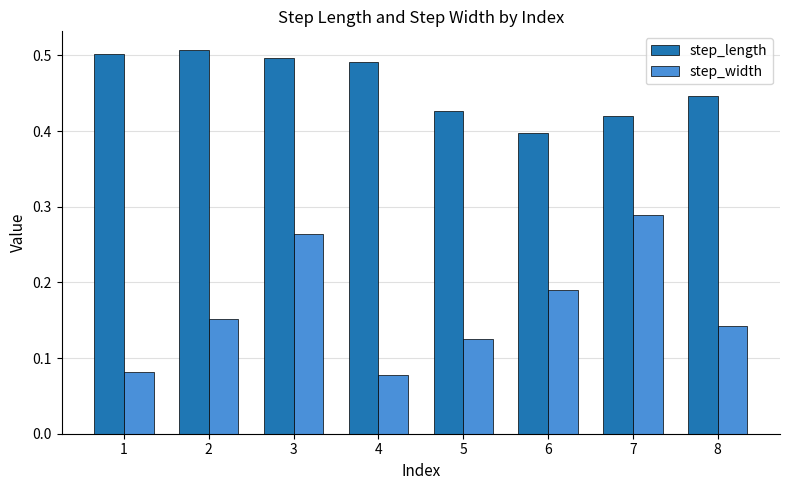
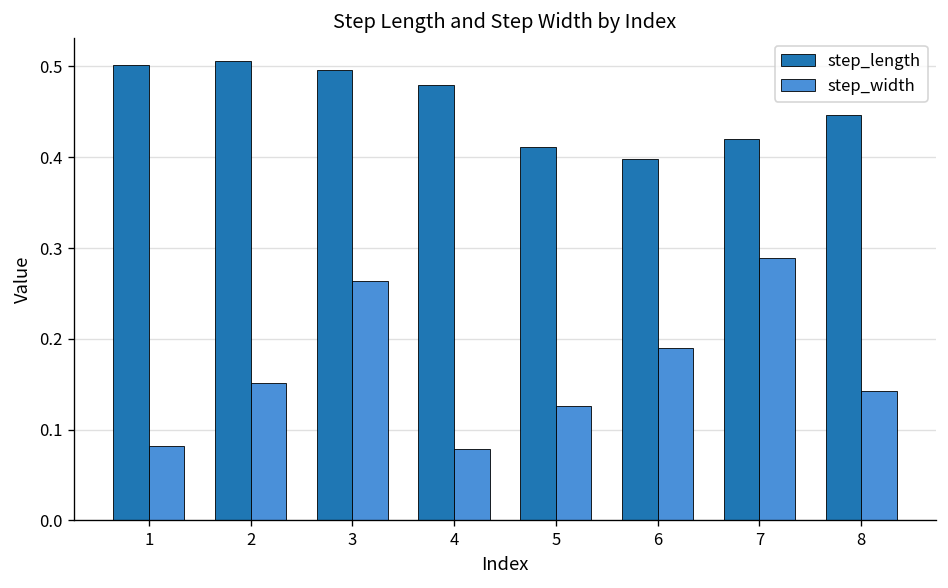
  {
    "step_length": {
      "1": 0.50,
      "2": 0.51,
      "3": 0.50,
-     "4": 0.49,
-     "5": 0.43,
+     "4": 0.48,
+     "5": 0.41,
      "6": 0.40,
      "7": 0.42,
      "8": 0.45
    },
    "step_width": {
      "1": 0.08,
      "2": 0.15,
      "3": 0.26,
      "4": 0.08,
      "5": 0.13,
      "6": 0.19,
      "7": 0.29,
      "8": 0.14
    }
  }
